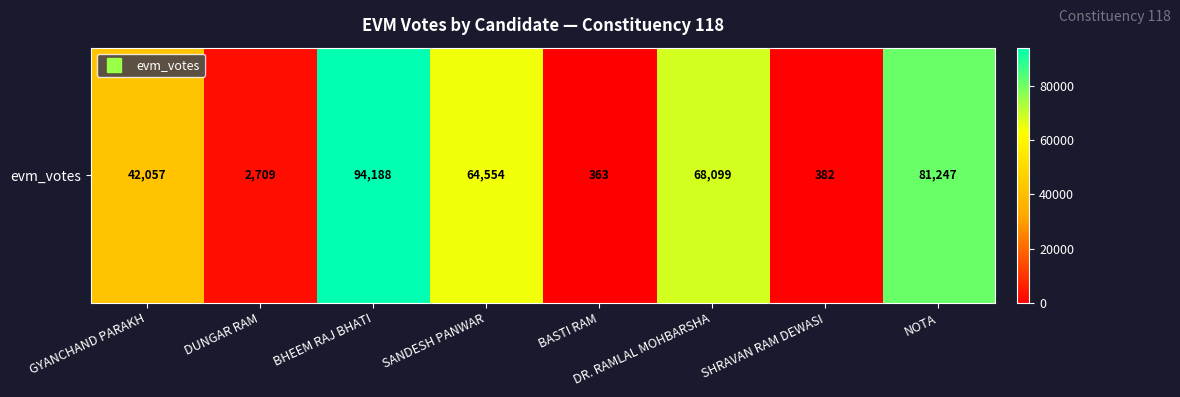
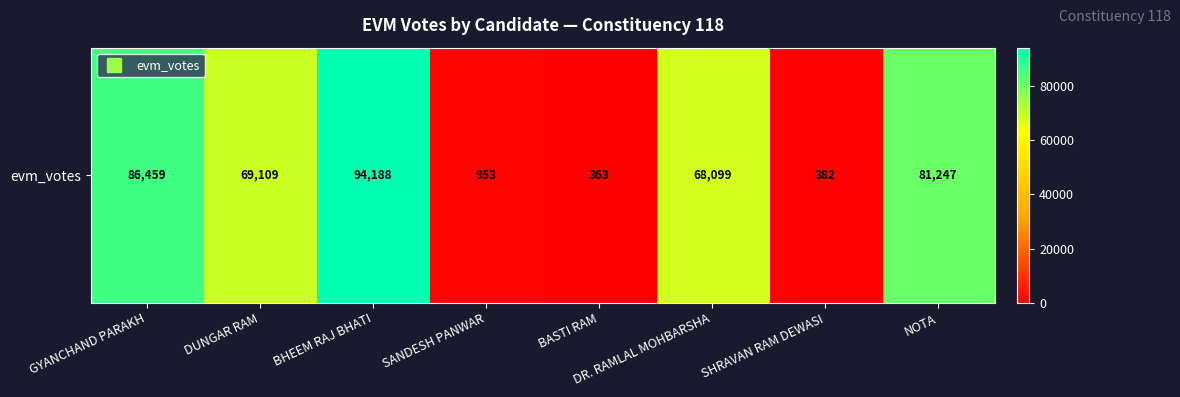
  {
    "evm_votes": {
-     "GYANCHAND PARAKH": "42,057",
-     "DUNGAR RAM": "2,709",
+     "GYANCHAND PARAKH": "86,459",
+     "DUNGAR RAM": "69,109",
      "BHEEM RAJ BHATI": "94,188",
-     "SANDESH PANWAR": "64,554",
+     "SANDESH PANWAR": "953",
      "BASTI RAM": "363",
      "DR. RAMLAL MOHBARSHA": "68,099",
      "SHRAVAN RAM DEWASI": "382",
      "NOTA": "81,247"
    }
  }
